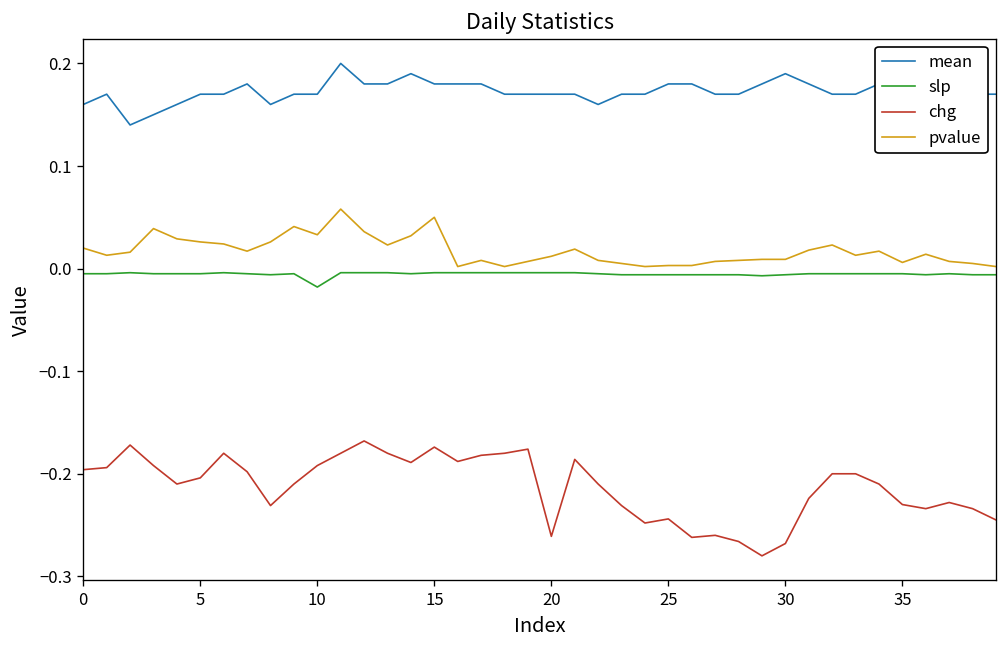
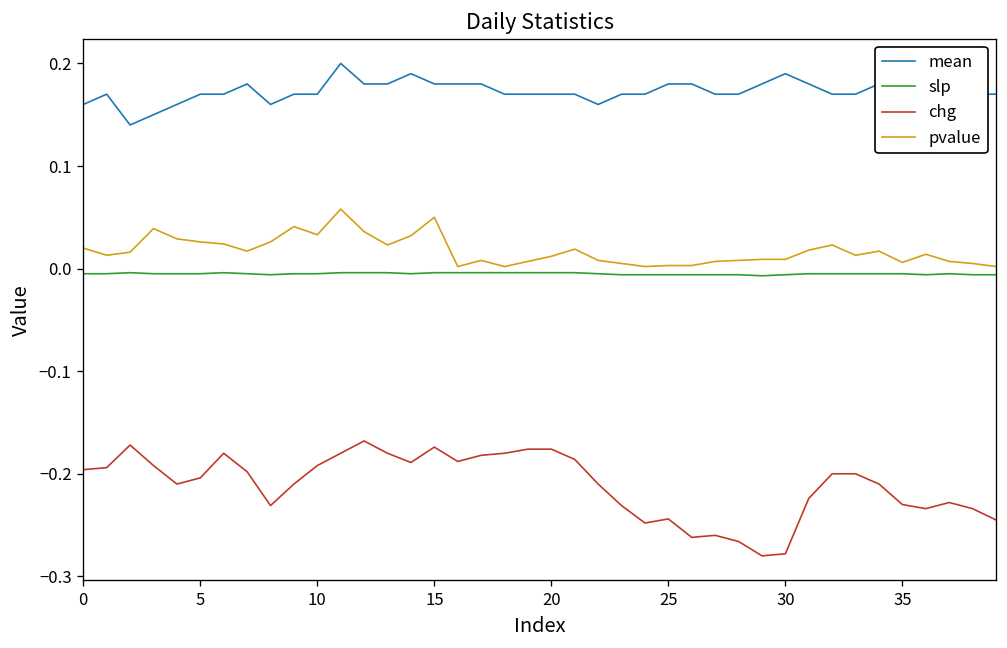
  {
    "mean": {
      "0": 0.16,
      "5": 0.17,
      "10": 0.17,
      "15": 0.18,
      "20": 0.17,
      "25": 0.18,
      "30": 0.19
    },
    "slp": {
      "0": -0.01,
      "5": -0.01,
-     "10": -0.02,
+     "10": -0.01,
      "15": 0.00,
      "20": 0.00,
      "25": -0.01,
      "30": -0.01,
      "35": -0.01
    },
    "chg": {
      "0": -0.20,
      "5": -0.20,
      "10": -0.19,
      "15": -0.17,
-     "20": -0.26,
+     "20": -0.18,
      "25": -0.24,
-     "30": -0.27,
+     "30": -0.28,
      "35": -0.23
    },
    "pvalue": {
      "0": 0.02,
      "5": 0.03,
      "10": 0.03,
      "15": 0.05,
      "20": 0.01,
      "25": 0.00,
      "30": 0.01,
      "35": 0.01
    }
  }
